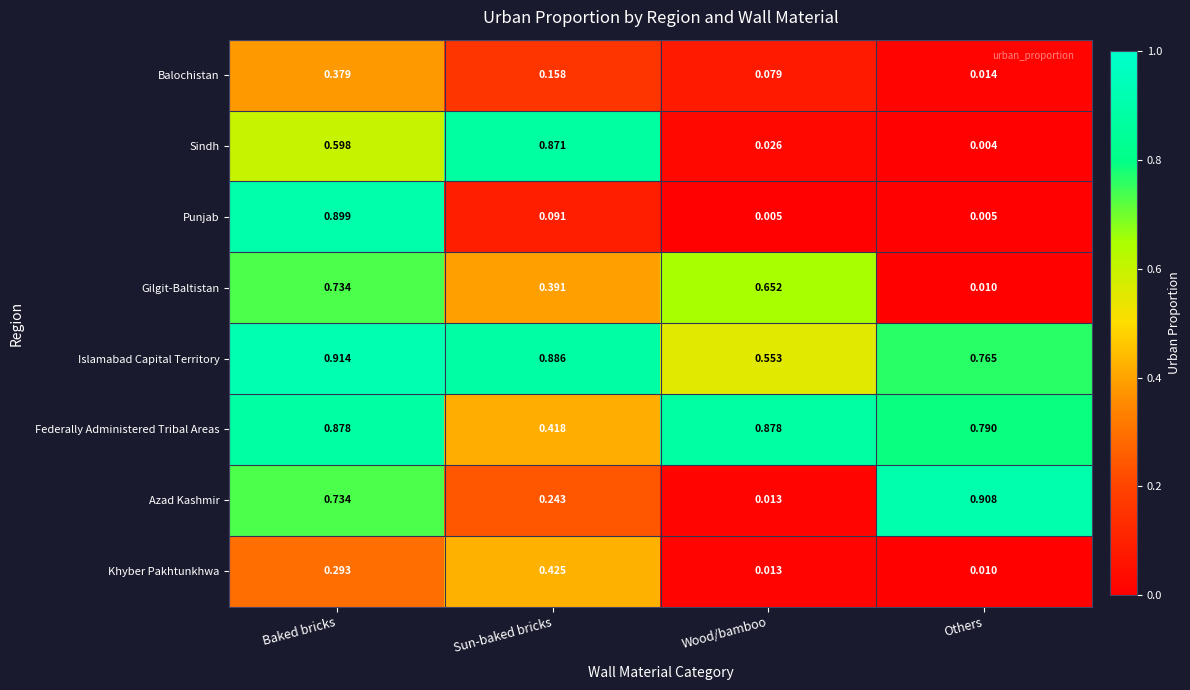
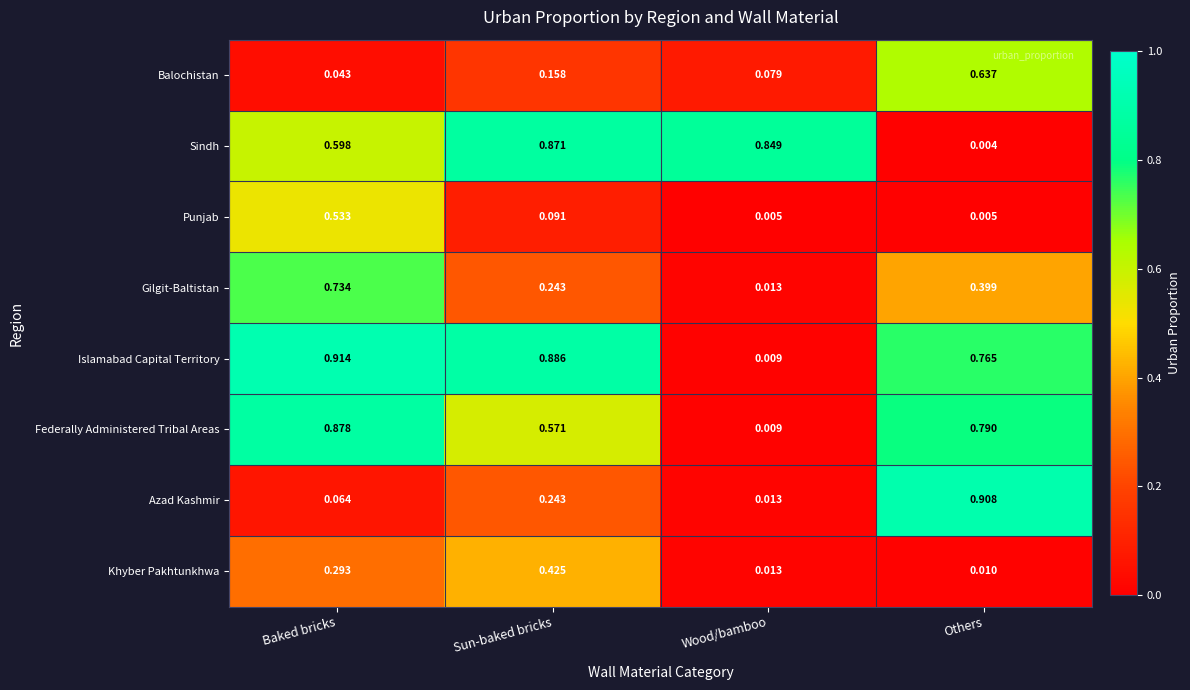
  {
    "Balochistan": {
-     "Baked bricks": 0.379,
+     "Baked bricks": 0.043,
      "Sun-baked bricks": 0.158,
      "Wood/bamboo": 0.079,
-     "Others": 0.014
+     "Others": 0.637
    },
    "Sindh": {
      "Baked bricks": 0.598,
      "Sun-baked bricks": 0.871,
-     "Wood/bamboo": 0.026,
+     "Wood/bamboo": 0.849,
      "Others": 0.004
    },
    "Punjab": {
-     "Baked bricks": 0.899,
+     "Baked bricks": 0.533,
      "Sun-baked bricks": 0.091,
      "Wood/bamboo": 0.005,
      "Others": 0.005
    },
    "Gilgit-Baltistan": {
      "Baked bricks": 0.734,
-     "Sun-baked bricks": 0.391,
-     "Wood/bamboo": 0.652,
-     "Others": 0.010
+     "Sun-baked bricks": 0.243,
+     "Wood/bamboo": 0.013,
+     "Others": 0.399
    },
    "Islamabad Capital Territory": {
      "Baked bricks": 0.914,
      "Sun-baked bricks": 0.886,
-     "Wood/bamboo": 0.553,
+     "Wood/bamboo": 0.009,
      "Others": 0.765
    },
    "Federally Administered Tribal Areas": {
      "Baked bricks": 0.878,
-     "Sun-baked bricks": 0.418,
-     "Wood/bamboo": 0.878,
+     "Sun-baked bricks": 0.571,
+     "Wood/bamboo": 0.009,
      "Others": 0.790
    },
    "Azad Kashmir": {
-     "Baked bricks": 0.734,
+     "Baked bricks": 0.064,
      "Sun-baked bricks": 0.243,
      "Wood/bamboo": 0.013,
      "Others": 0.908
    },
    "Khyber Pakhtunkhwa": {
      "Baked bricks": 0.293,
      "Sun-baked bricks": 0.425,
      "Wood/bamboo": 0.013,
      "Others": 0.010
    }
  }
